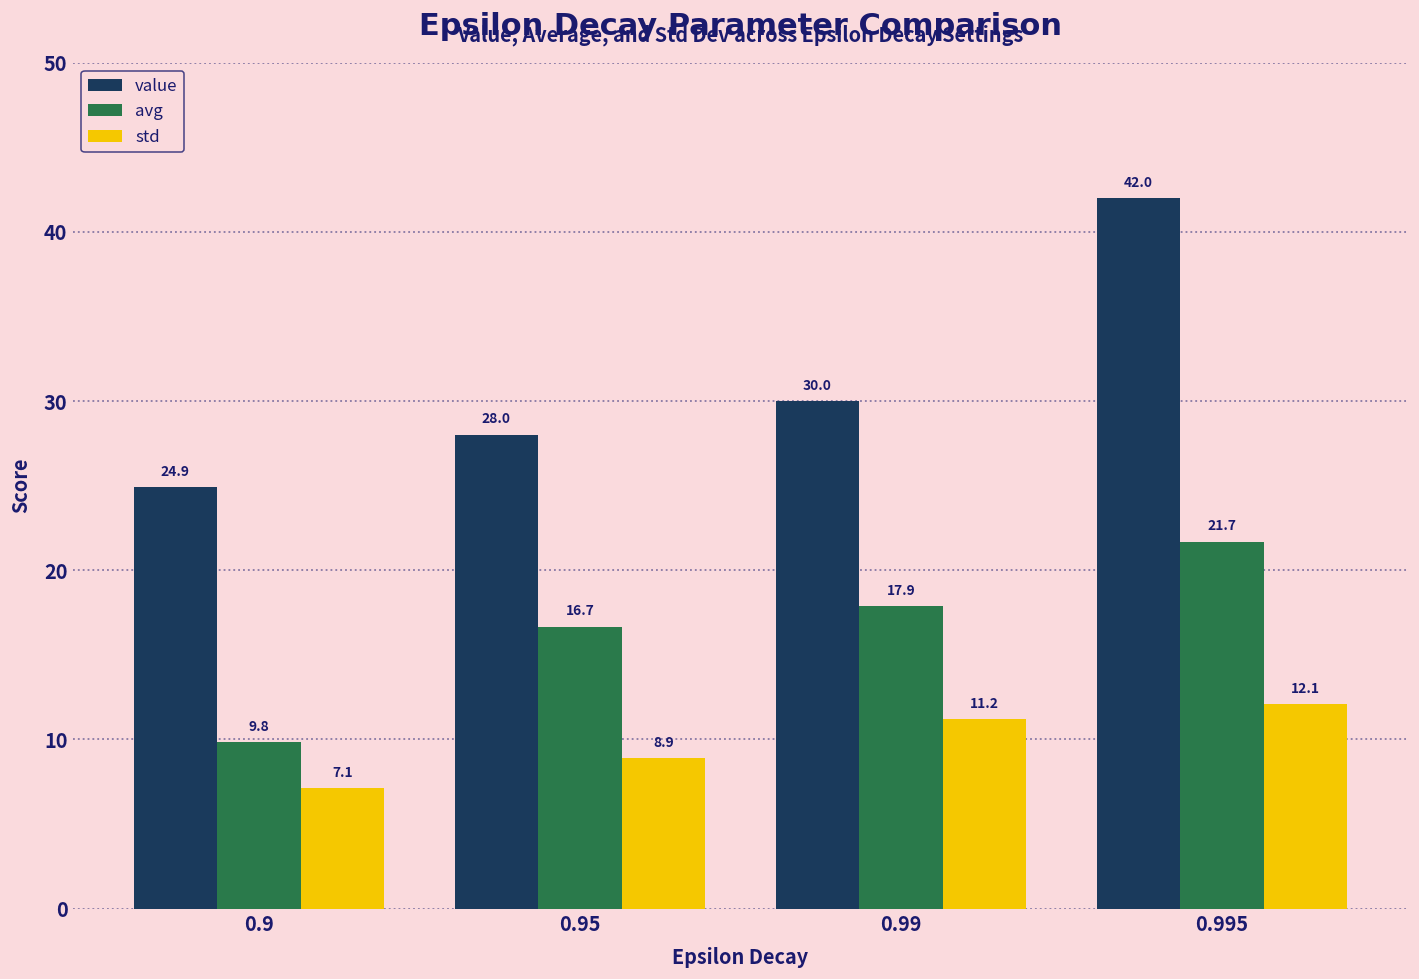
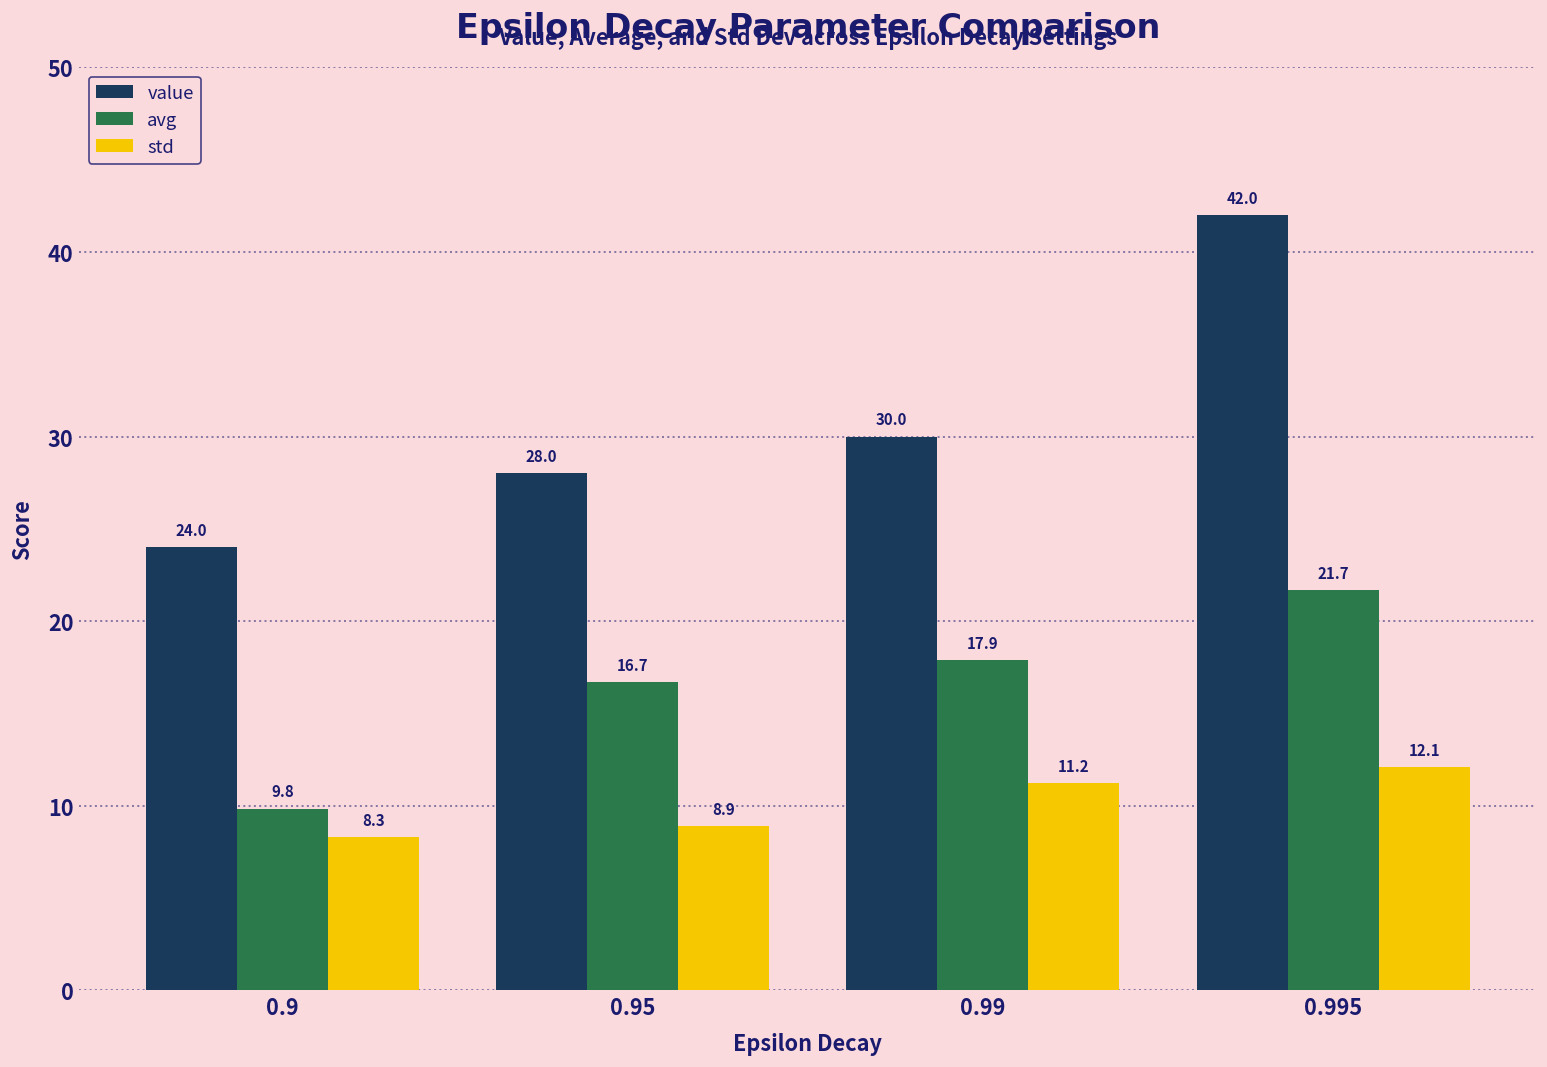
  {
    "value": {
-     "0.9": 24.9,
+     "0.9": 24.0,
      "0.95": 28.0,
      "0.99": 30.0,
      "0.995": 42.0
    },
    "avg": {
      "0.9": 9.8,
      "0.95": 16.7,
      "0.99": 17.9,
      "0.995": 21.7
    },
    "std": {
-     "0.9": 7.1,
+     "0.9": 8.3,
      "0.95": 8.9,
      "0.99": 11.2,
      "0.995": 12.1
    }
  }
